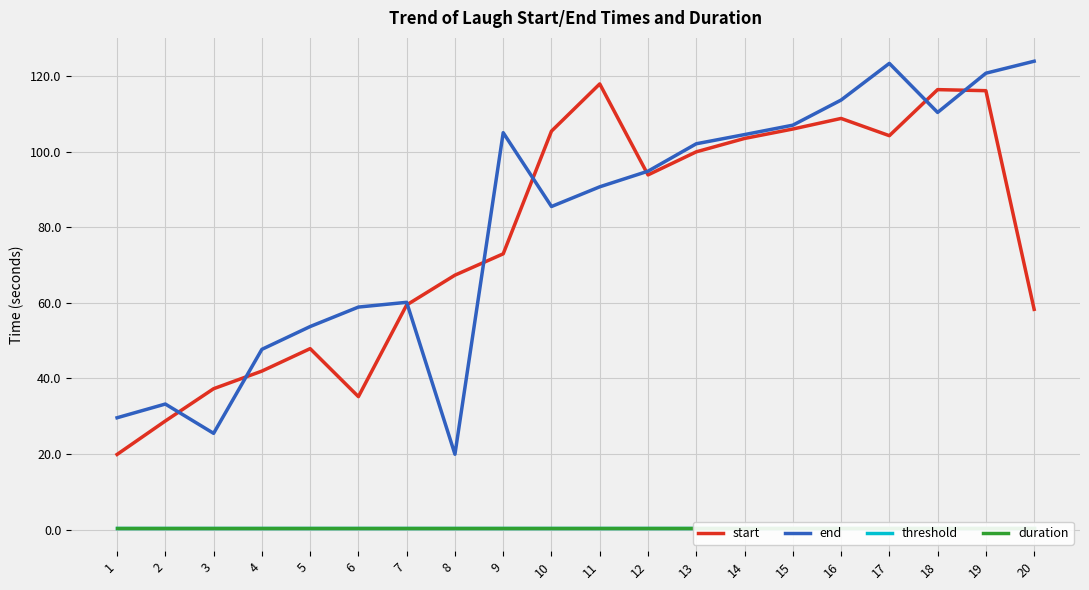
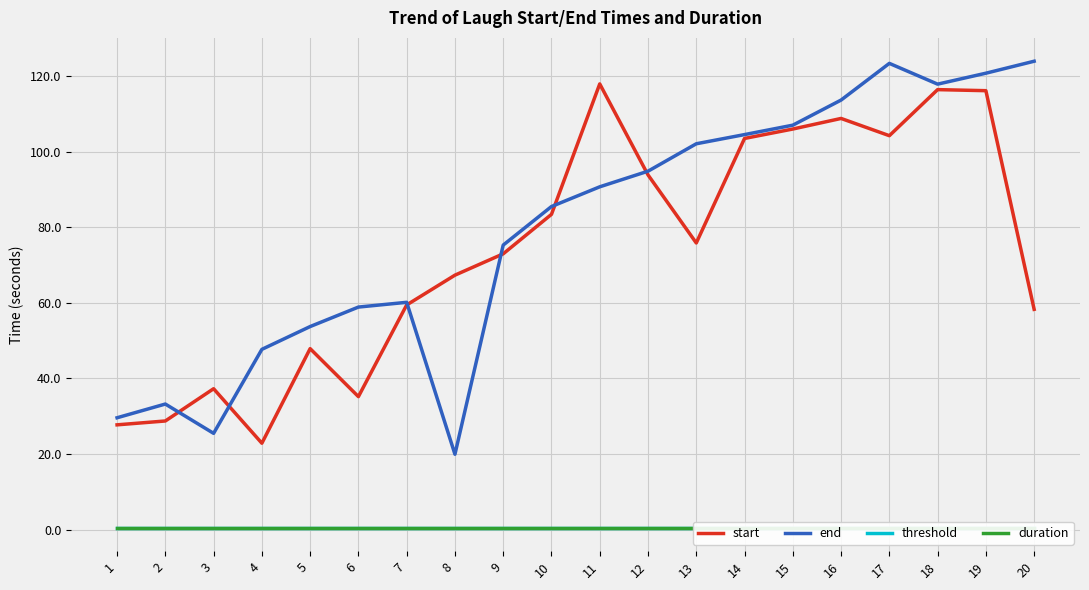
  {
    "start": {
-     "1": 20,
+     "1": 28,
      "2": 29,
      "3": 37,
-     "4": 42,
+     "4": 23,
      "5": 48,
      "6": 35,
      "7": 59,
      "8": 67,
      "9": 73,
-     "10": 105,
+     "10": 83,
      "11": 118,
      "12": 94,
-     "13": 100,
+     "13": 76,
      "14": 103,
      "15": 106,
      "16": 109,
      "17": 104,
      "18": 116,
      "19": 116,
      "20": 58
    },
    "end": {
      "1": 30,
      "2": 33,
      "3": 25,
      "4": 48,
      "5": 54,
      "6": 59,
      "7": 60,
      "8": 20,
-     "9": 105,
+     "9": 75,
      "10": 85,
      "11": 91,
      "12": 95,
      "13": 102,
      "14": 104,
      "15": 107,
      "16": 114,
      "17": 123,
-     "18": 110,
+     "18": 118,
      "19": 121,
      "20": 124
    },
    "duration": {
      "1": 1,
      "2": 1,
      "3": 1,
      "4": 1,
      "5": 1,
      "6": 1,
      "7": 1,
      "8": 1,
      "9": 1,
      "10": 1,
      "11": 1,
      "12": 1
    }
  }
